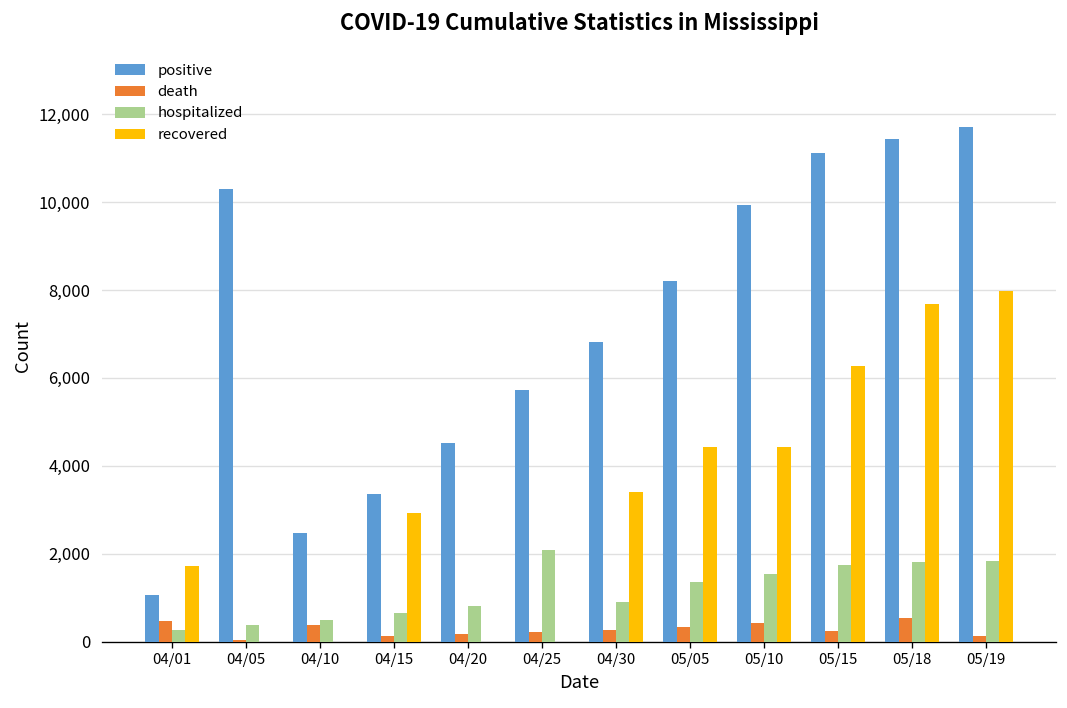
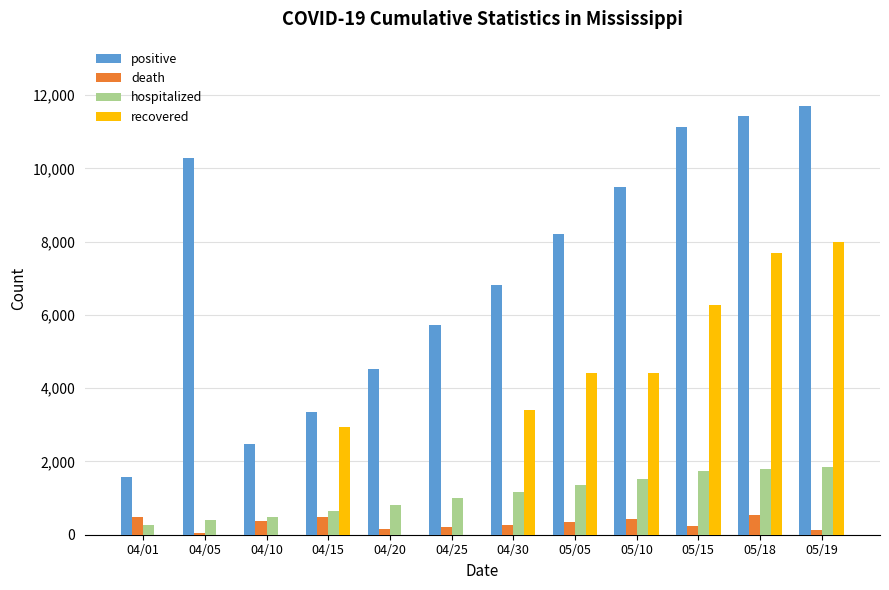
  {
    "positive": {
-     "04/01": "1,100",
+     "04/01": "1,600",
      "04/05": "10,300",
      "04/10": "2,500",
      "04/15": "3,400",
      "04/20": "4,500",
      "04/25": "5,700",
      "04/30": "6,800",
      "05/05": "8,200",
-     "05/10": "9,900",
+     "05/10": "9,500",
      "05/15": "11,100",
      "05/18": "11,400",
      "05/19": "11,700"
    },
    "death": {
      "04/01": "500",
      "04/10": "400",
-     "04/15": "100",
+     "04/15": "500",
      "04/20": "200",
      "04/25": "200",
      "04/30": "300",
      "05/05": "300",
      "05/10": "400",
      "05/15": "200",
      "05/18": "500",
      "05/19": "100"
    },
    "hospitalized": {
      "04/01": "300",
      "04/05": "400",
      "04/10": "500",
      "04/15": "600",
      "04/20": "800",
-     "04/25": "2,100",
-     "04/30": "900",
+     "04/25": "1,000",
+     "04/30": "1,200",
      "05/05": "1,400",
      "05/10": "1,500",
      "05/15": "1,700",
      "05/18": "1,800",
      "05/19": "1,800"
    },
    "recovered": {
-     "04/01": "1,700",
+     "04/01": "0",
      "04/05": "0",
      "04/10": "0",
      "04/15": "2,900",
      "04/20": "0",
      "04/25": "0",
      "04/30": "3,400",
      "05/05": "4,400",
      "05/10": "4,400",
      "05/15": "6,300",
      "05/18": "7,700",
      "05/19": "8,000"
    }
  }
